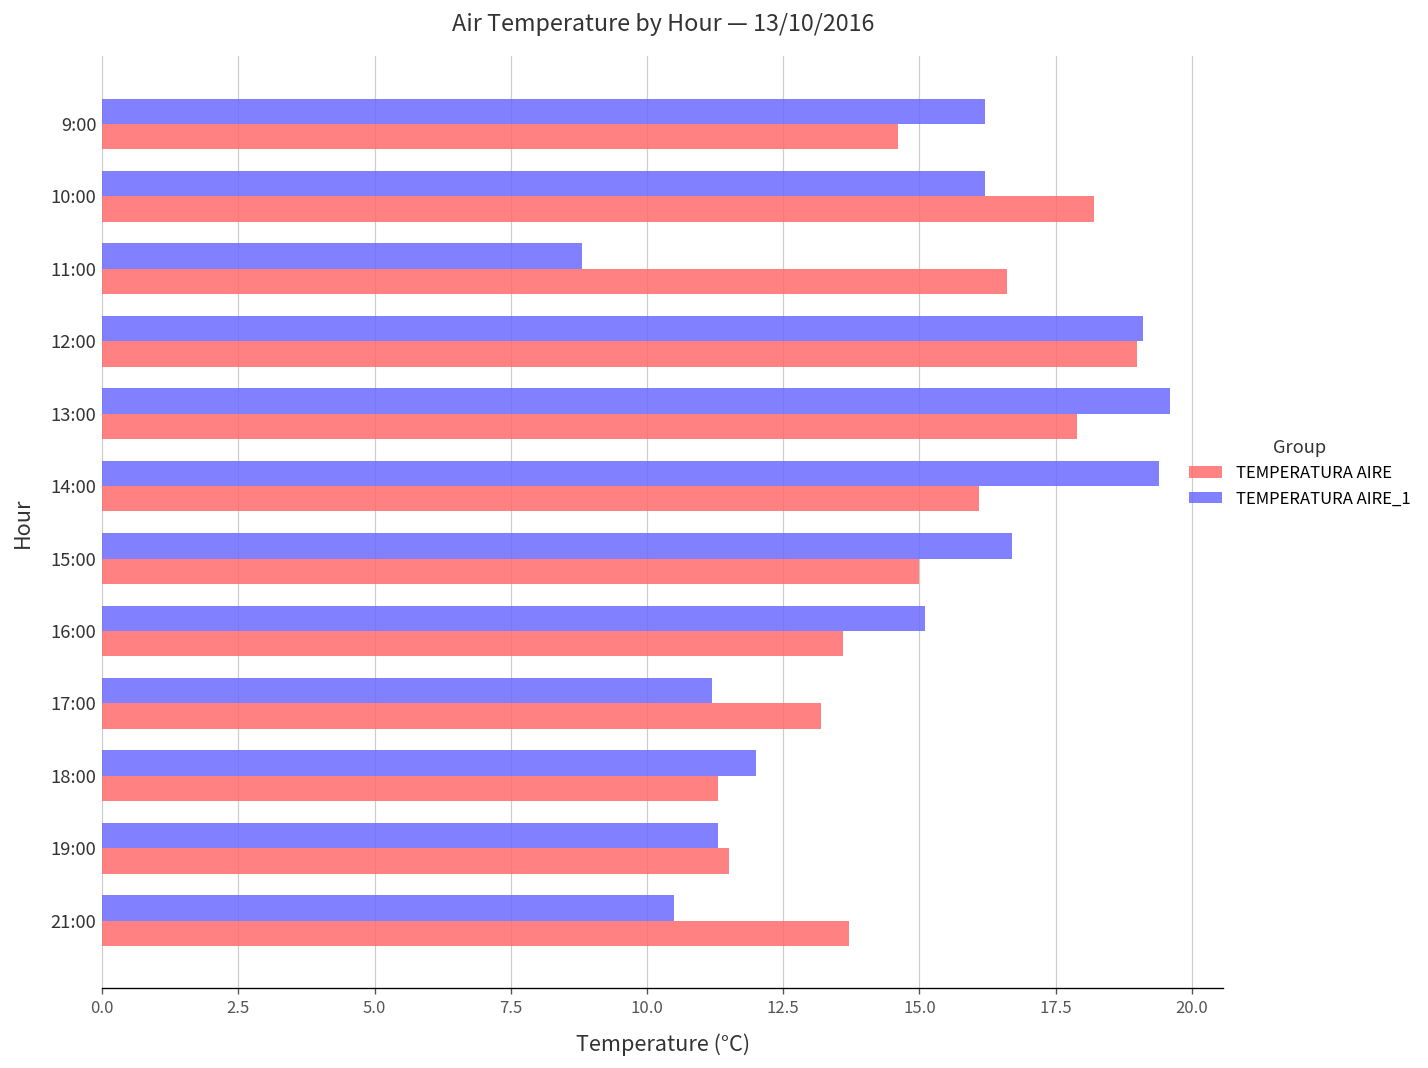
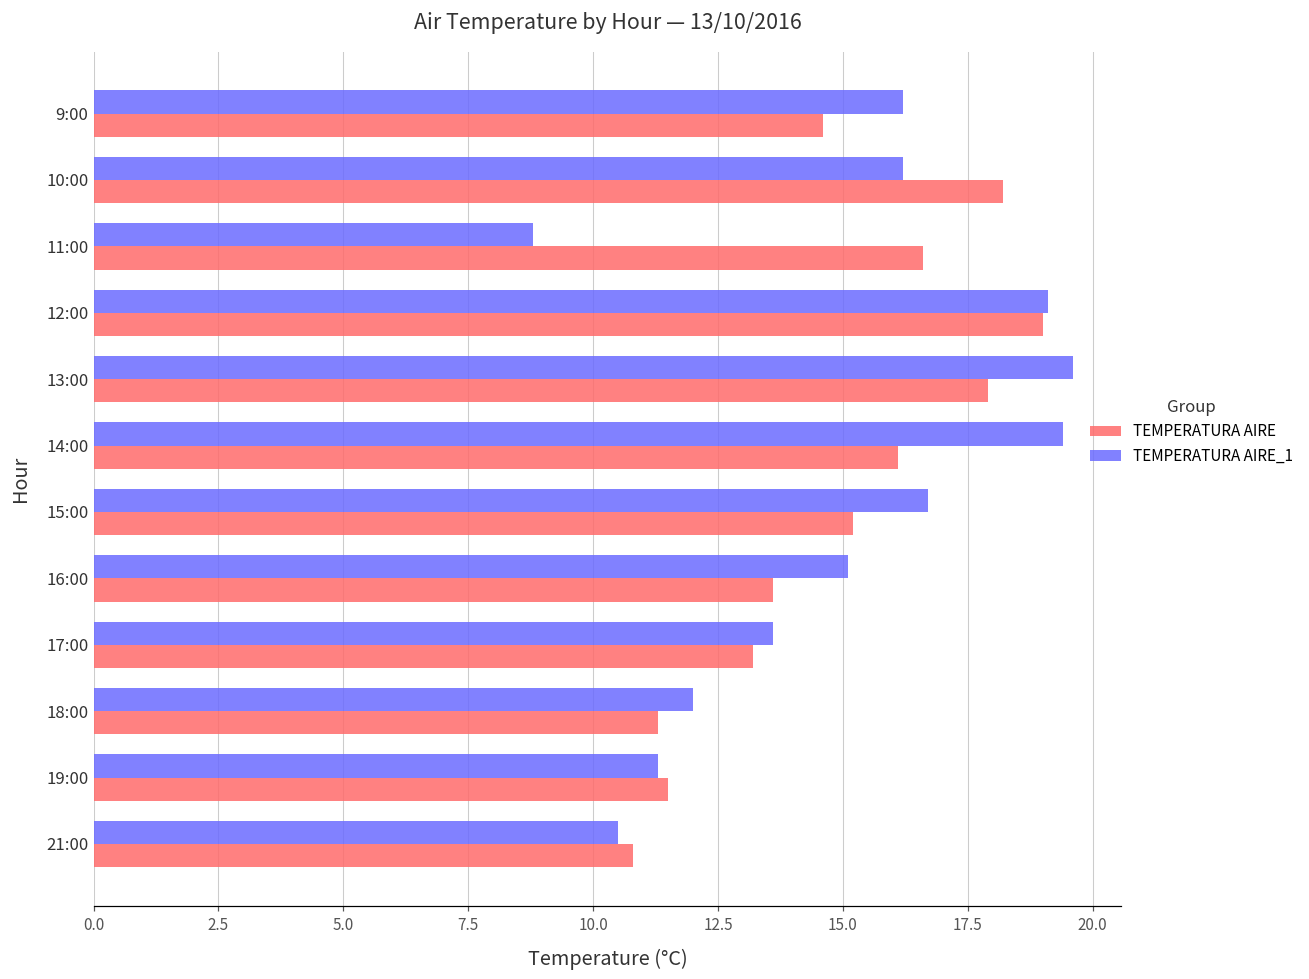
  {
    "TEMPERATURA AIRE": {
      "9:00": 14.6,
      "10:00": 18.2,
      "11:00": 16.6,
      "12:00": 19.0,
      "13:00": 17.9,
      "14:00": 16.1,
-     "15:00": 15.0,
+     "15:00": 15.2,
      "16:00": 13.6,
      "17:00": 13.2,
      "18:00": 11.3,
      "19:00": 11.5,
-     "21:00": 13.7
+     "21:00": 10.8
    },
    "TEMPERATURA AIRE_1": {
      "9:00": 16.2,
      "10:00": 16.2,
      "11:00": 8.8,
      "12:00": 19.1,
      "13:00": 19.6,
      "14:00": 19.4,
      "15:00": 16.7,
      "16:00": 15.1,
-     "17:00": 11.2,
+     "17:00": 13.6,
      "18:00": 12.0,
      "19:00": 11.3,
      "21:00": 10.5
    }
  }
